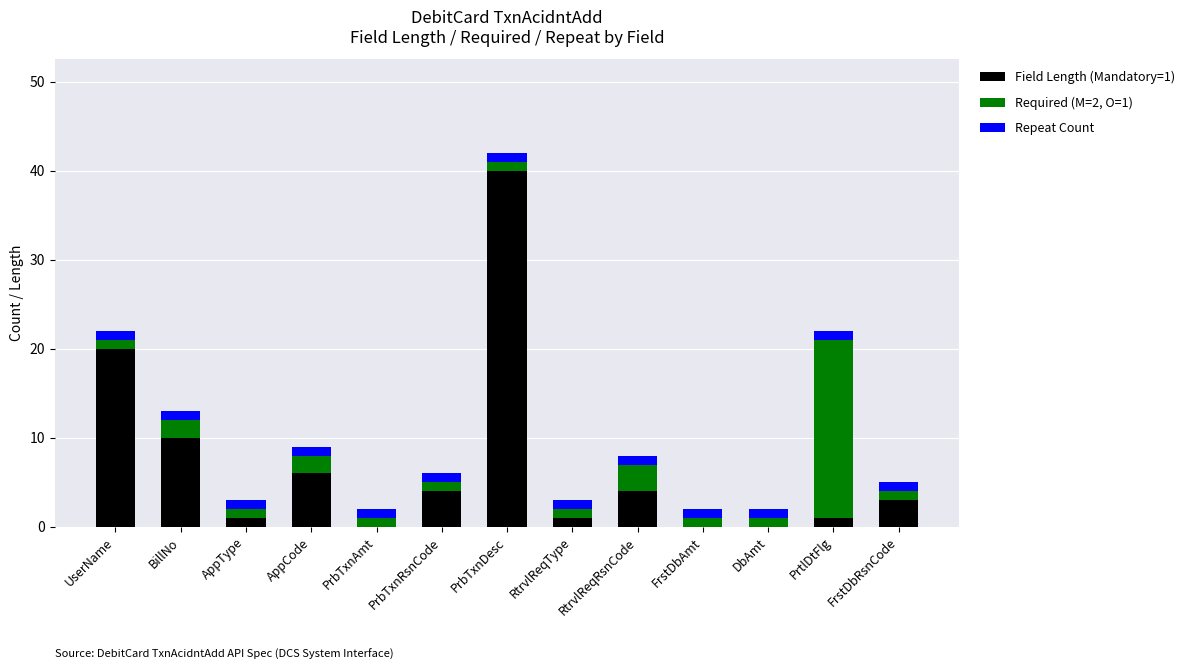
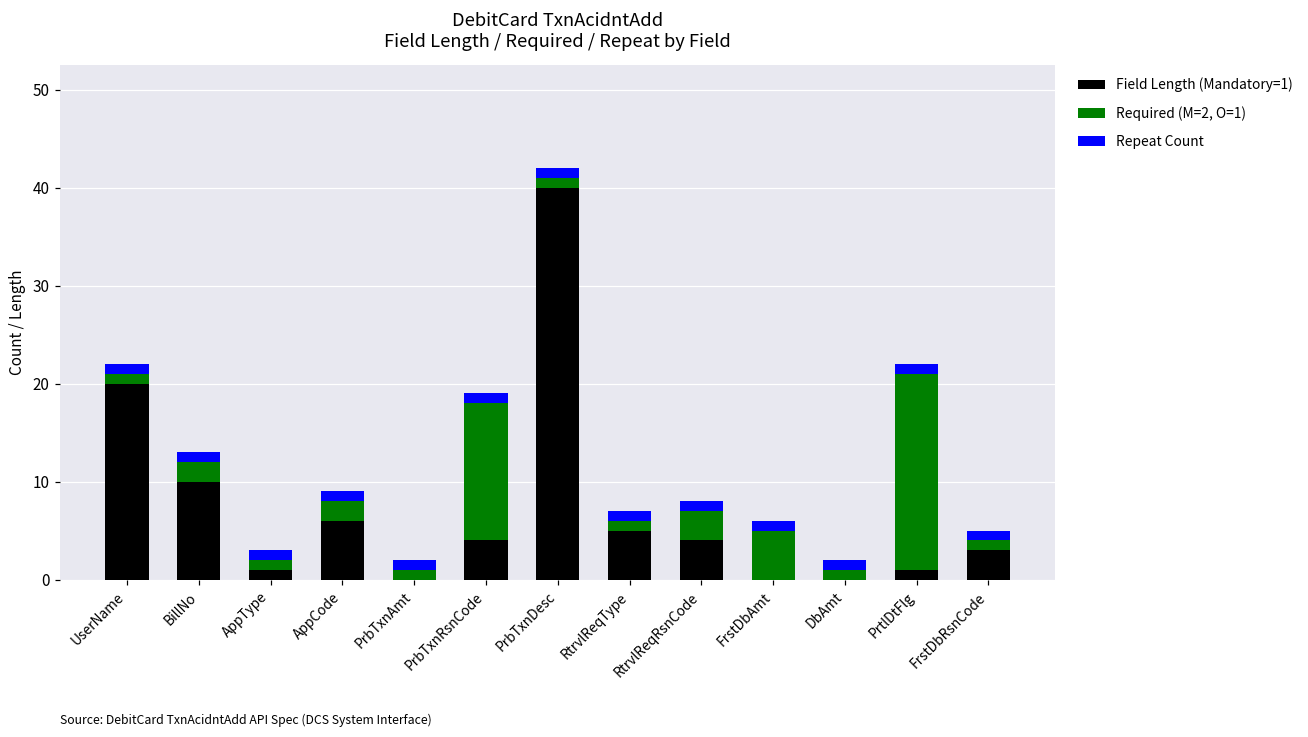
  {
    "Field Length (Mandatory=1)": {
      "UserName": 20,
      "BillNo": 10,
      "AppType": 1,
      "AppCode": 6,
      "PrbTxnAmt": 0,
      "PrbTxnRsnCode": 4,
      "PrbTxnDesc": 40,
-     "RtrvlReqType": 1,
+     "RtrvlReqType": 5,
      "RtrvlReqRsnCode": 4,
      "FrstDbAmt": 0,
      "DbAmt": 0,
      "PrtlDtFlg": 1,
      "FrstDbRsnCode": 3
    },
    "Required (M=2, O=1)": {
      "UserName": 1,
      "BillNo": 2,
      "AppType": 1,
      "AppCode": 2,
      "PrbTxnAmt": 1,
-     "PrbTxnRsnCode": 1,
+     "PrbTxnRsnCode": 14,
      "PrbTxnDesc": 1,
      "RtrvlReqType": 1,
      "RtrvlReqRsnCode": 3,
-     "FrstDbAmt": 1,
+     "FrstDbAmt": 5,
      "DbAmt": 1,
      "PrtlDtFlg": 20,
      "FrstDbRsnCode": 1
    },
    "Repeat Count": {
      "UserName": 1,
      "BillNo": 1,
      "AppType": 1,
      "AppCode": 1,
      "PrbTxnAmt": 1,
      "PrbTxnRsnCode": 1,
      "PrbTxnDesc": 1,
      "RtrvlReqType": 1,
      "RtrvlReqRsnCode": 1,
      "FrstDbAmt": 1,
      "DbAmt": 1,
      "PrtlDtFlg": 1,
      "FrstDbRsnCode": 1
    }
  }
